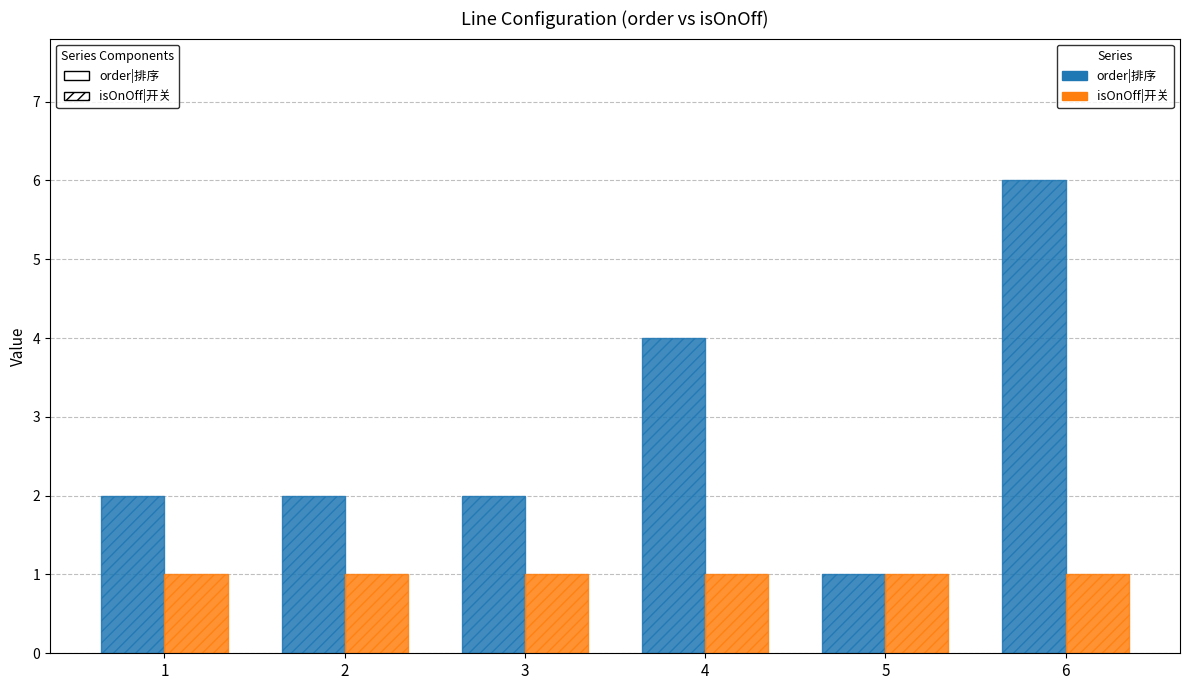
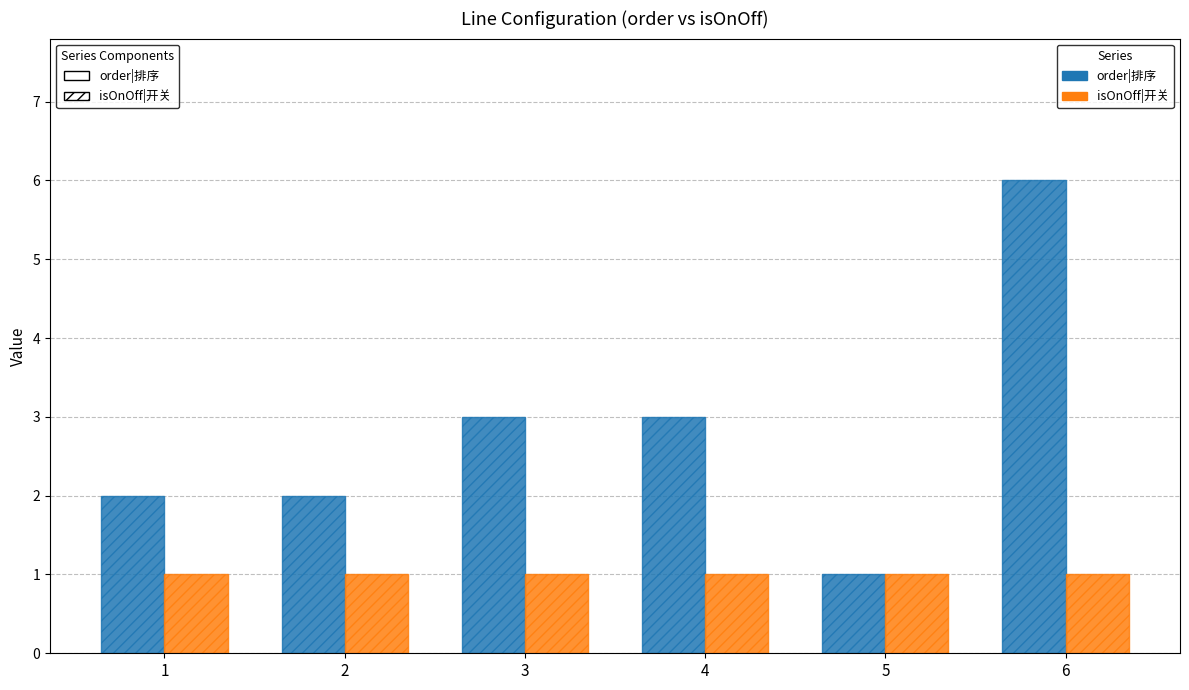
  {
    "order|排序": {
      "1": 2,
      "2": 2,
-     "3": 2,
-     "4": 4,
+     "3": 3,
+     "4": 3,
      "5": 1,
      "6": 6
    },
    "isOnOff|开关": {
      "1": 1,
      "2": 1,
      "3": 1,
      "4": 1,
      "5": 1,
      "6": 1
    }
  }
